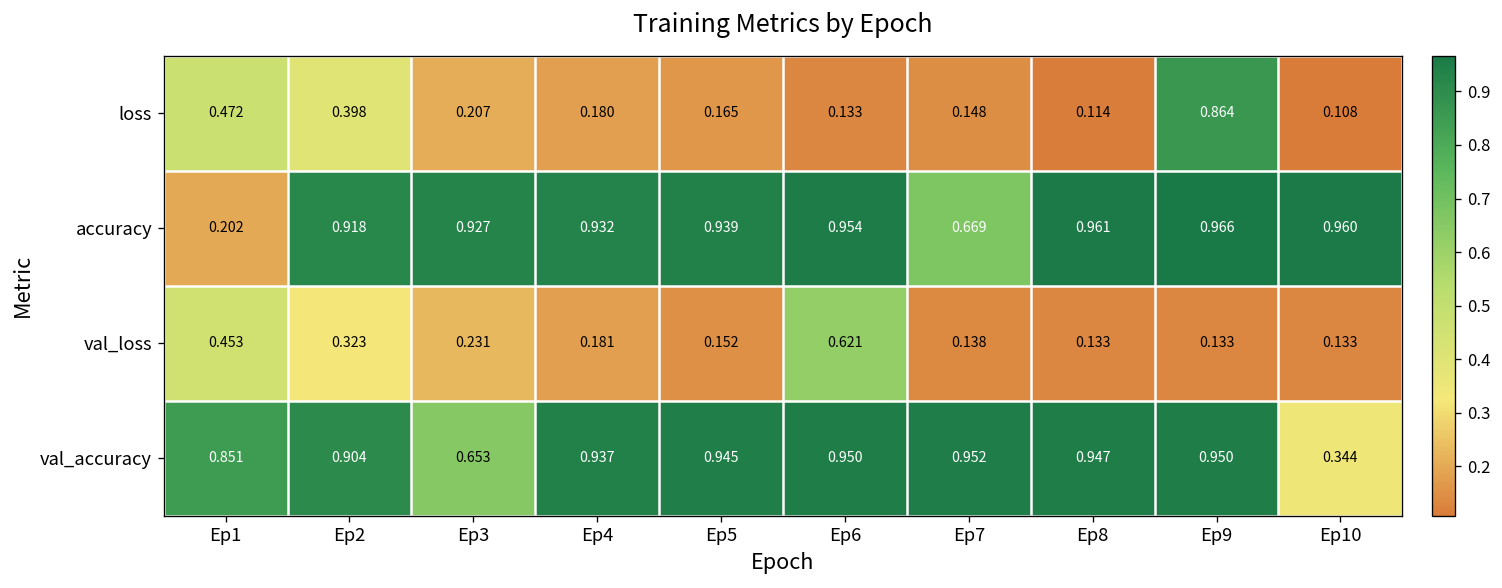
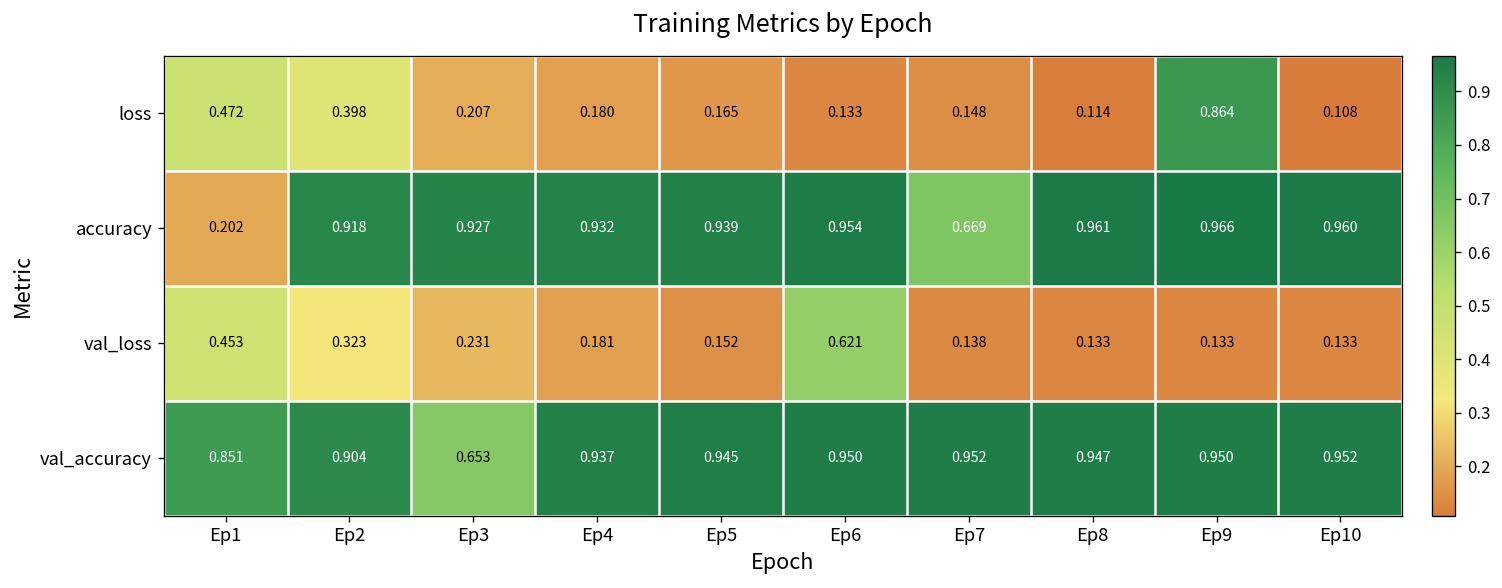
  {
    "loss": {
      "Ep1": 0.472,
      "Ep2": 0.398,
      "Ep3": 0.207,
      "Ep4": 0.180,
      "Ep5": 0.165,
      "Ep6": 0.133,
      "Ep7": 0.148,
      "Ep8": 0.114,
      "Ep9": 0.864,
      "Ep10": 0.108
    },
    "accuracy": {
      "Ep1": 0.202,
      "Ep2": 0.918,
      "Ep3": 0.927,
      "Ep4": 0.932,
      "Ep5": 0.939,
      "Ep6": 0.954,
      "Ep7": 0.669,
      "Ep8": 0.961,
      "Ep9": 0.966,
      "Ep10": 0.960
    },
    "val_loss": {
      "Ep1": 0.453,
      "Ep2": 0.323,
      "Ep3": 0.231,
      "Ep4": 0.181,
      "Ep5": 0.152,
      "Ep6": 0.621,
      "Ep7": 0.138,
      "Ep8": 0.133,
      "Ep9": 0.133,
      "Ep10": 0.133
    },
    "val_accuracy": {
      "Ep1": 0.851,
      "Ep2": 0.904,
      "Ep3": 0.653,
      "Ep4": 0.937,
      "Ep5": 0.945,
      "Ep6": 0.950,
      "Ep7": 0.952,
      "Ep8": 0.947,
      "Ep9": 0.950,
-     "Ep10": 0.344
+     "Ep10": 0.952
    }
  }
